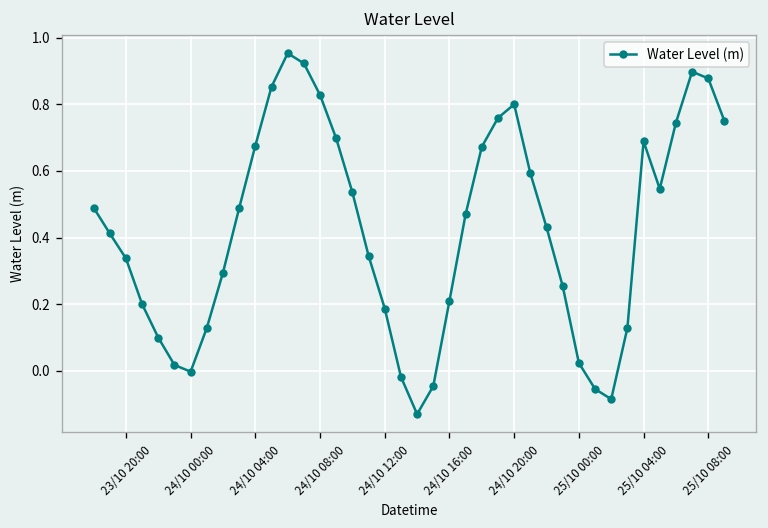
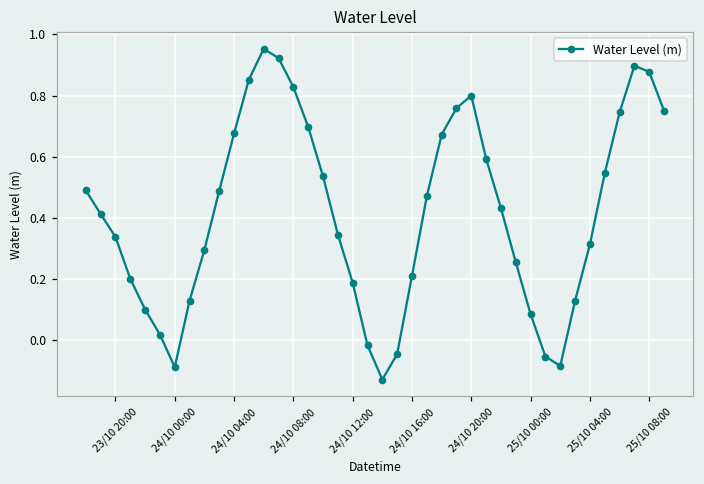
  {
    "23/10 20:00": 0.34,
-   "24/10 00:00": 0.00,
+   "24/10 00:00": -0.09,
    "24/10 04:00": 0.68,
    "24/10 08:00": 0.83,
    "24/10 12:00": 0.19,
    "24/10 16:00": 0.21,
    "24/10 20:00": 0.80,
-   "25/10 00:00": 0.02,
-   "25/10 04:00": 0.69,
+   "25/10 00:00": 0.08,
+   "25/10 04:00": 0.31,
    "25/10 08:00": 0.88
  }
